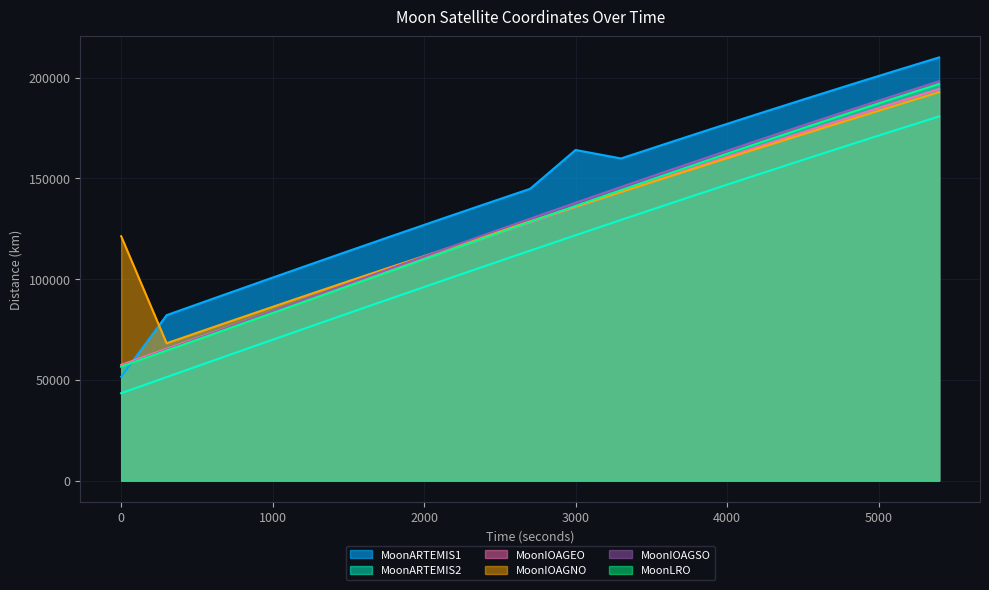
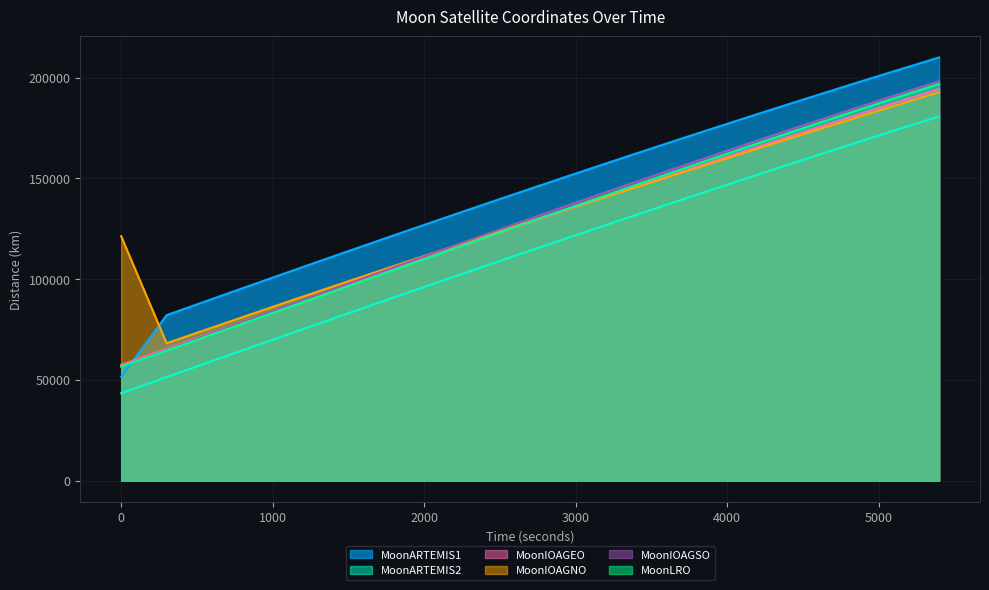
  {
    "MoonARTEMIS1": {
      "0": 52000,
-     "3000": 164000
+     "3000": 152000
    },
    "MoonIOAGNO": {
      "0": 121000
    },
    "MoonIOAGSO": {
      "3000": 138000
    }
  }
